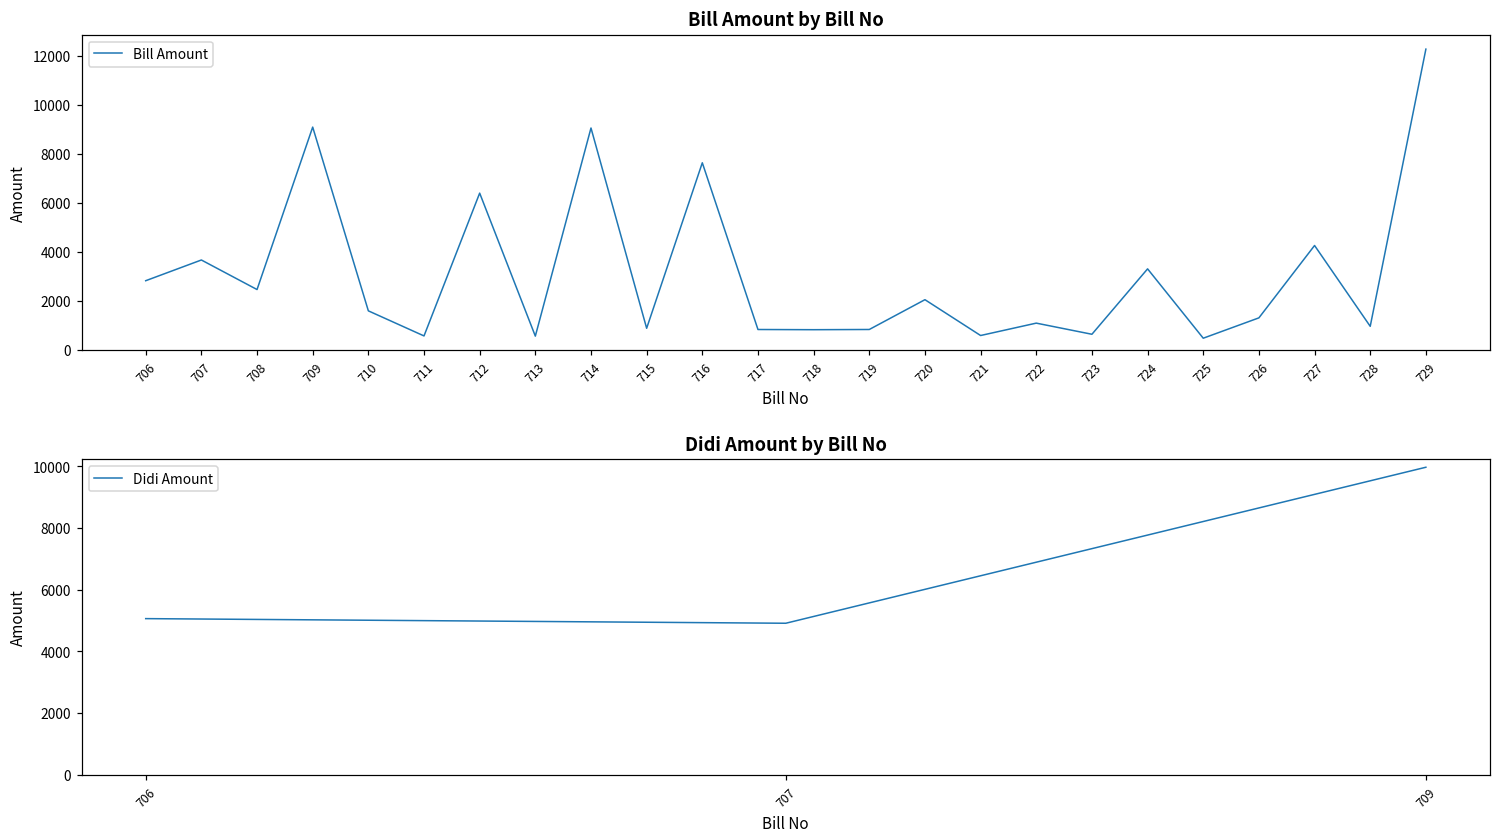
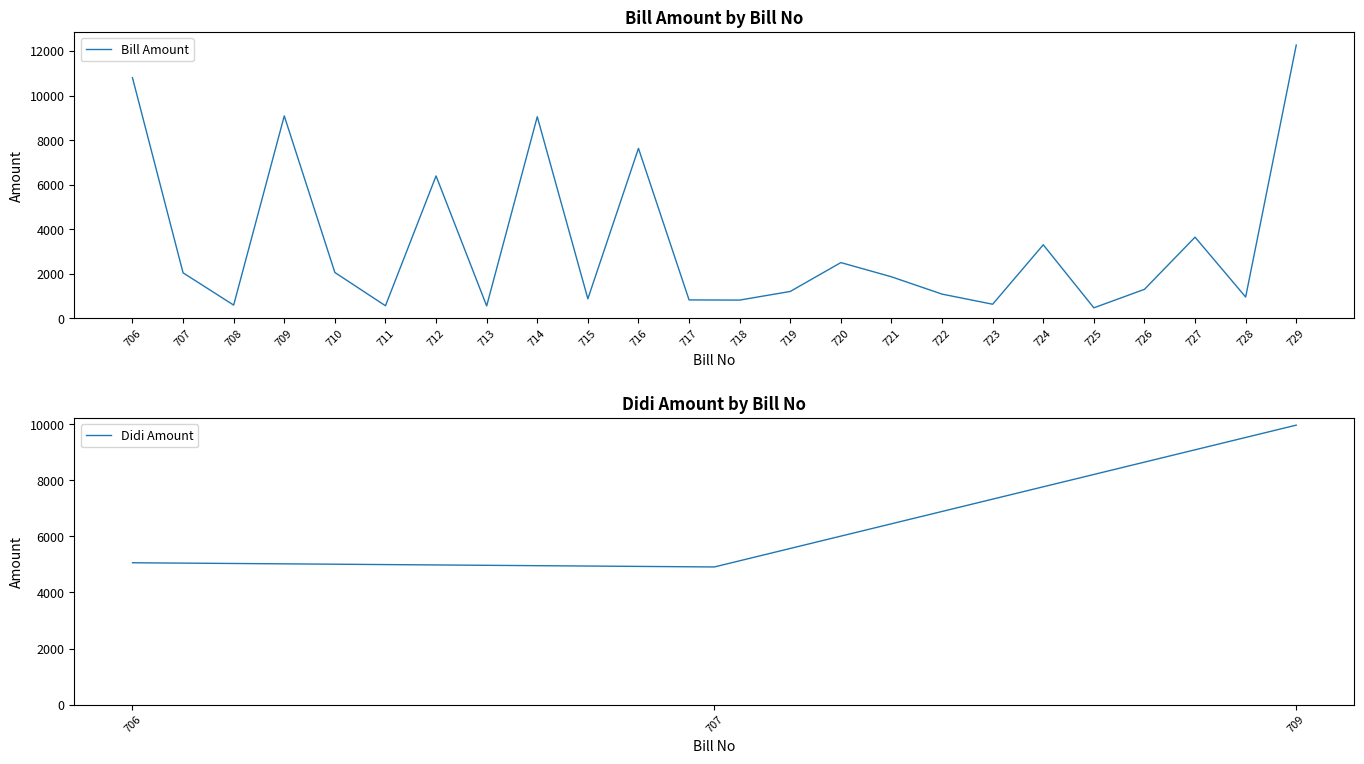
  {
    "Bill Amount by Bill No": {
-     "706": 2800,
-     "707": 3700,
-     "708": 2500,
+     "706": 10800,
+     "707": 2000,
+     "708": 600,
      "709": 9100,
-     "710": 1600,
+     "710": 2100,
      "711": 600,
      "712": 6400,
      "713": 600,
      "714": 9000,
      "715": 900,
      "716": 7600,
      "717": 800,
      "718": 800,
-     "719": 800,
-     "720": 2000,
-     "721": 600,
+     "719": 1200,
+     "720": 2500,
+     "721": 1900,
      "722": 1100,
      "723": 600,
      "724": 3300,
      "725": 500,
      "726": 1300,
-     "727": 4300,
+     "727": 3600,
      "728": 1000,
      "729": 12300
    },
    "Didi Amount by Bill No": {
      "706": 5100,
      "707": 4900,
      "709": 10000
    }
  }
